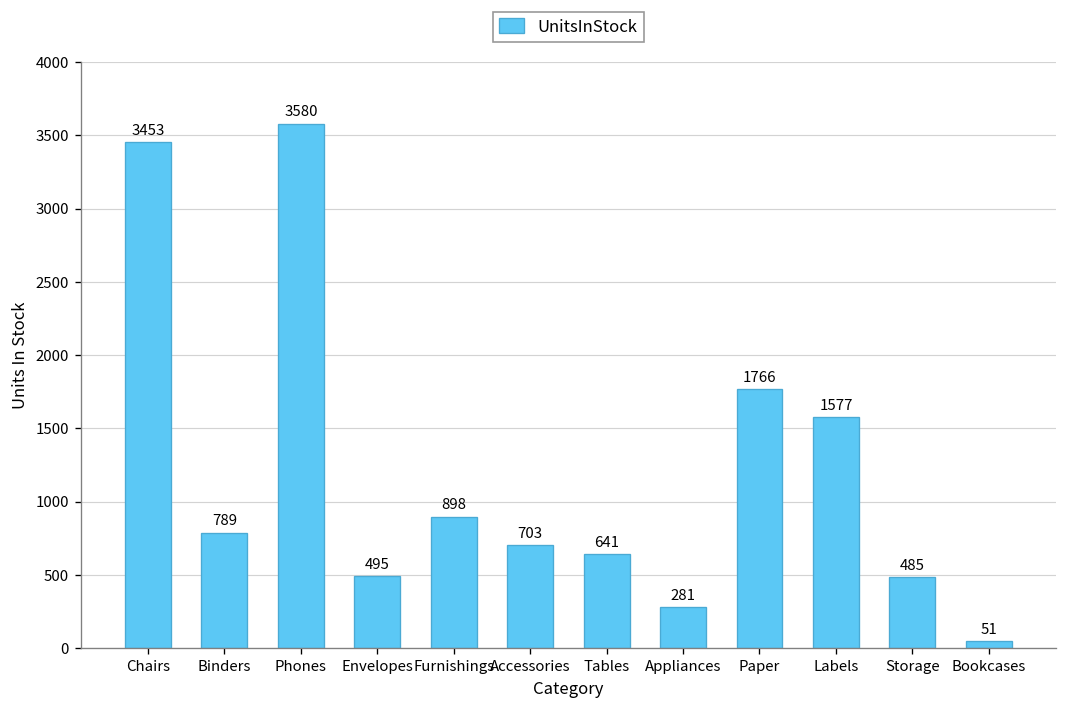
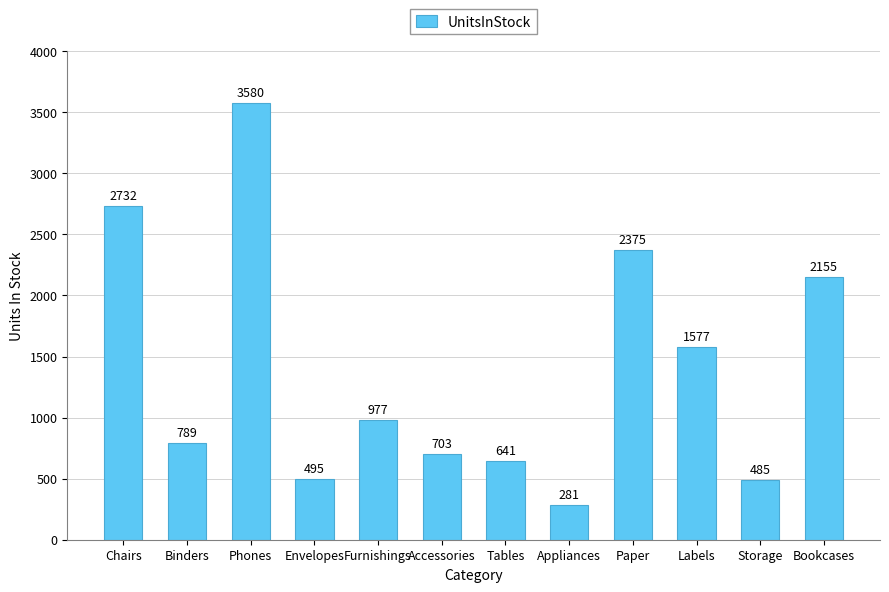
  {
-   "Chairs": 3453,
+   "Chairs": 2732,
    "Binders": 789,
    "Phones": 3580,
    "Envelopes": 495,
-   "Furnishings": 898,
+   "Furnishings": 977,
    "Accessories": 703,
    "Tables": 641,
    "Appliances": 281,
-   "Paper": 1766,
+   "Paper": 2375,
    "Labels": 1577,
    "Storage": 485,
-   "Bookcases": 51
+   "Bookcases": 2155
  }
